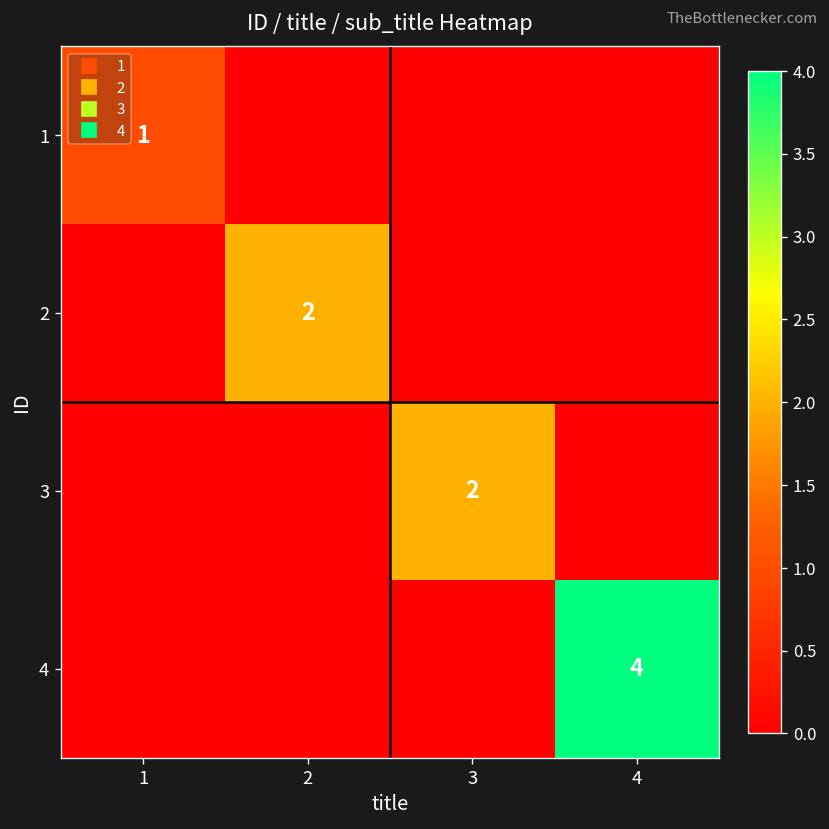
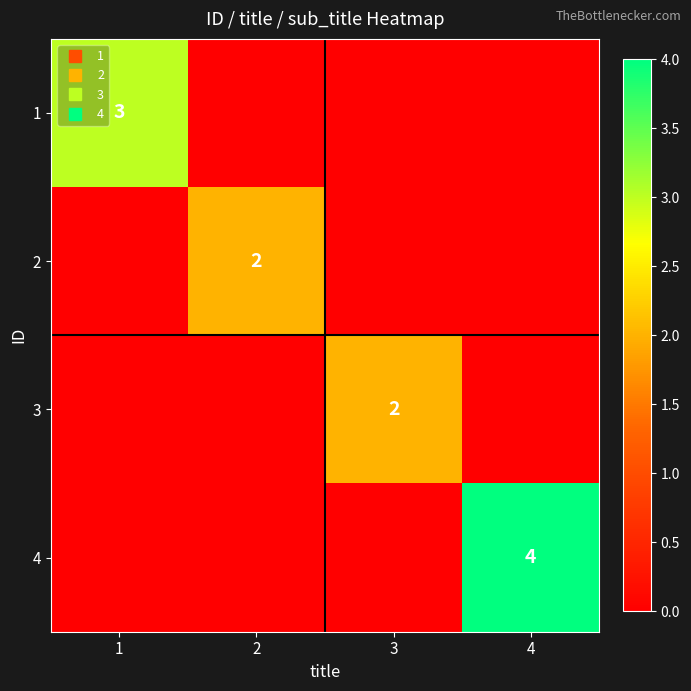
  {
    "1": {
-     "1": 1
+     "1": 3
    },
    "2": {
      "2": 2
    },
    "3": {
      "3": 2
    },
    "4": {
      "4": 4
    }
  }
